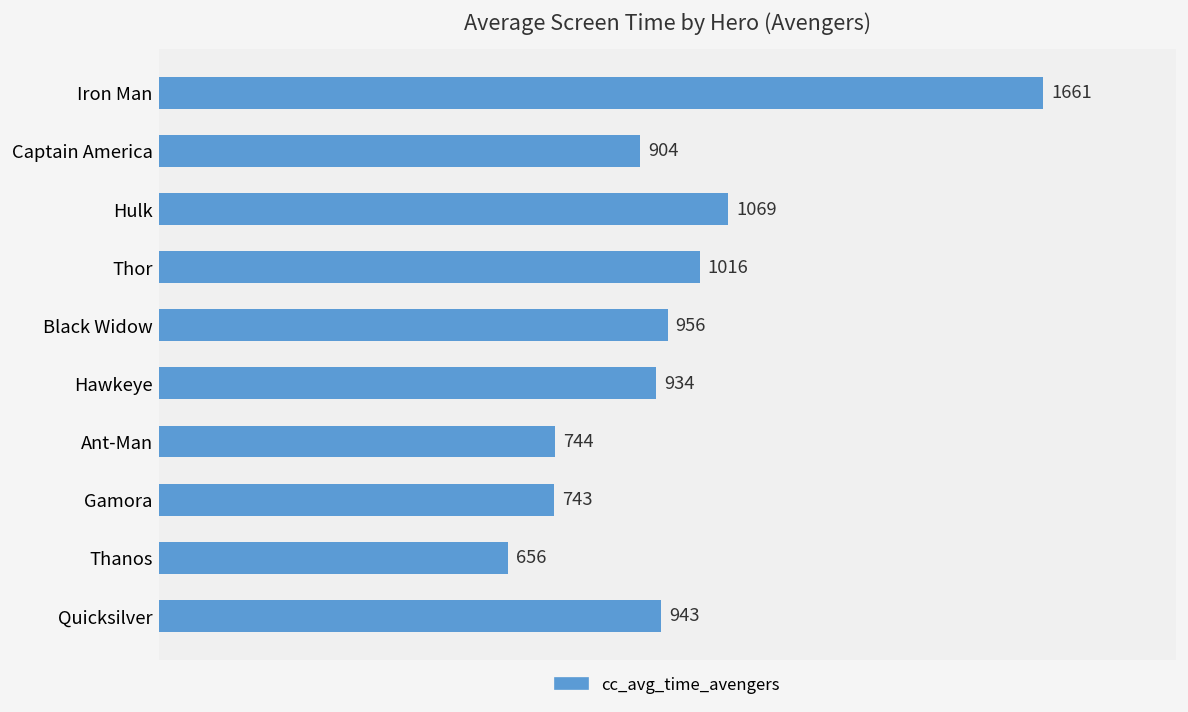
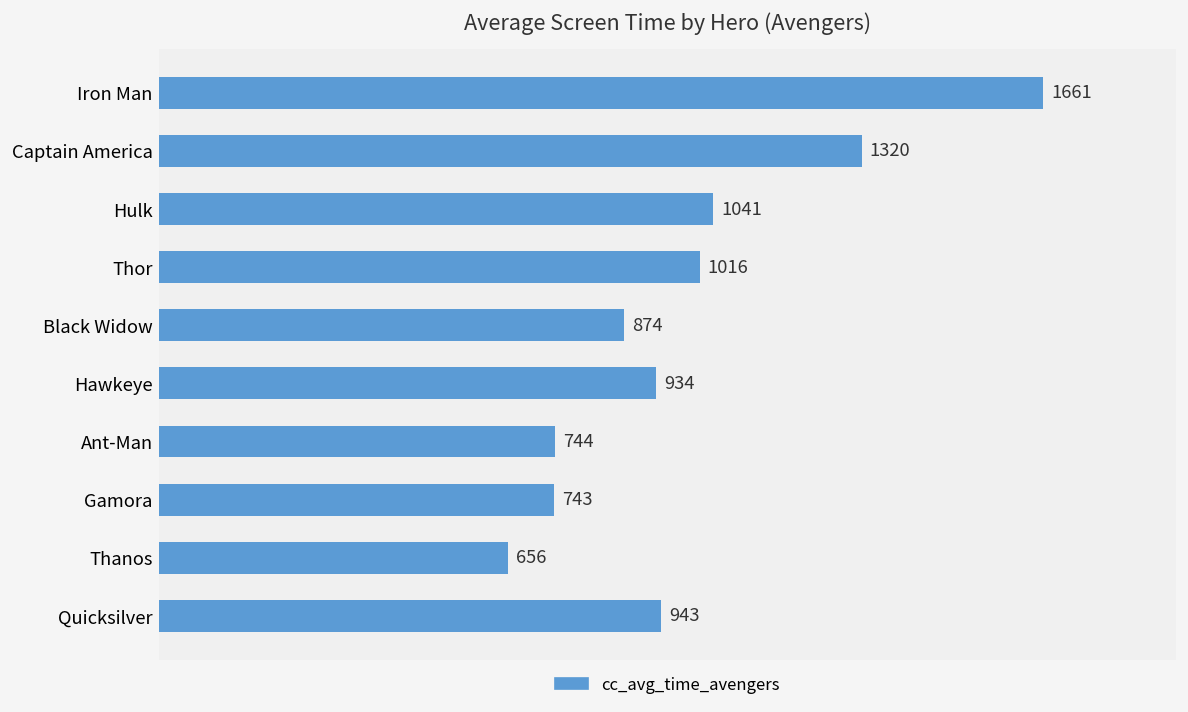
  {
    "Iron Man": 1661,
-   "Captain America": 904,
-   "Hulk": 1069,
+   "Captain America": 1320,
+   "Hulk": 1041,
    "Thor": 1016,
-   "Black Widow": 956,
+   "Black Widow": 874,
    "Hawkeye": 934,
    "Ant-Man": 744,
    "Gamora": 743,
    "Thanos": 656,
    "Quicksilver": 943
  }
